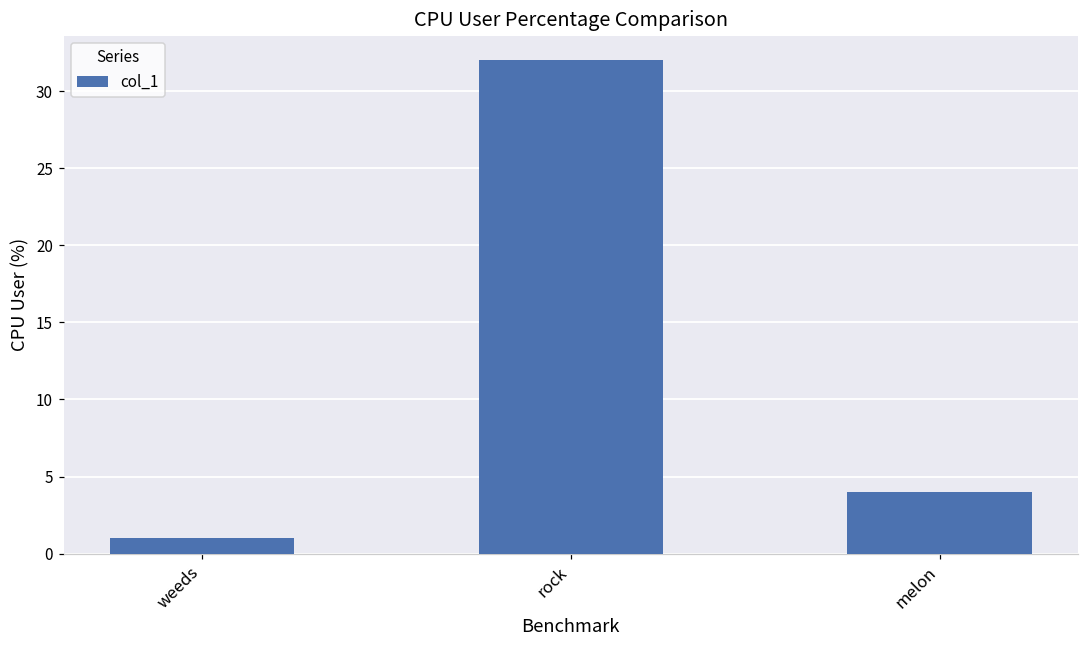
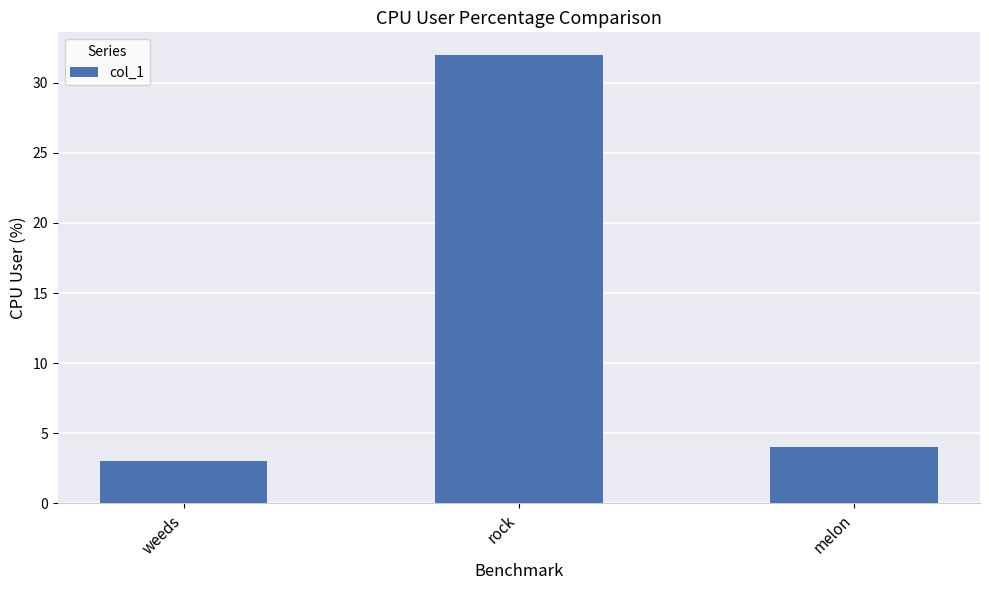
  {
-   "weeds": 1,
+   "weeds": 3,
    "rock": 32,
    "melon": 4
  }
